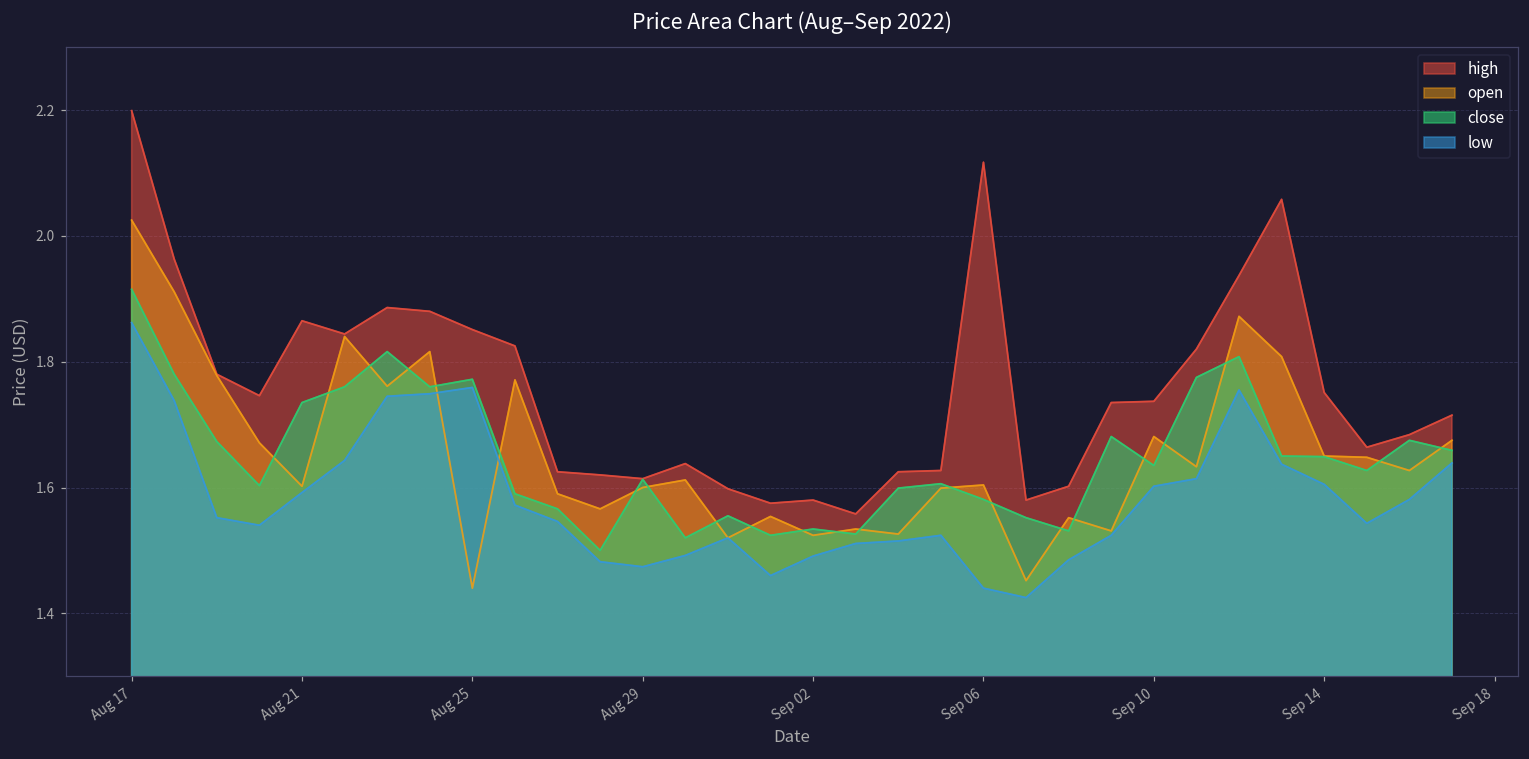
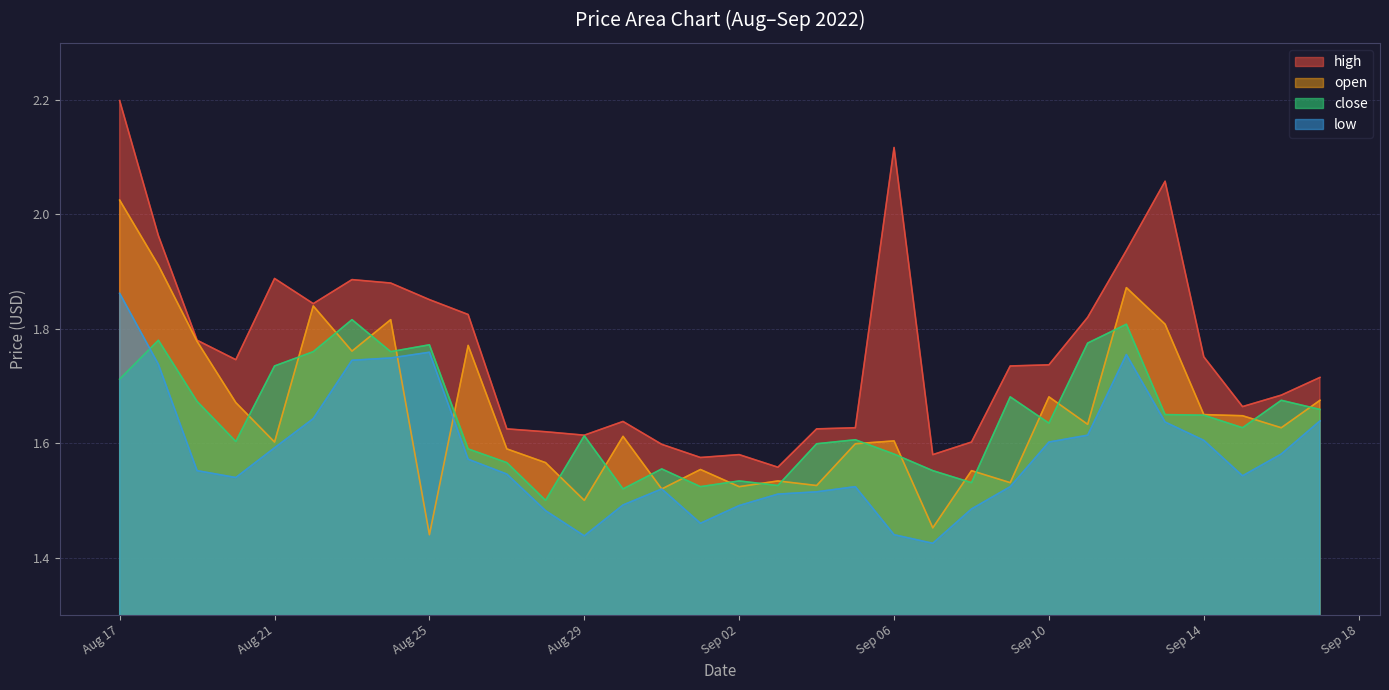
  {
    "high": {
      "Aug 17": 2.20,
-     "Aug 21": 1.87,
+     "Aug 21": 1.89,
      "Aug 25": 1.85,
      "Sep 02": 1.58,
      "Sep 06": 2.12,
      "Sep 10": 1.74,
      "Sep 14": 1.75
    },
    "open": {
      "Aug 17": 2.03,
      "Aug 21": 1.6,
      "Aug 25": 1.44,
-     "Aug 29": 1.6,
+     "Aug 29": 1.5,
      "Sep 02": 1.52,
      "Sep 06": 1.6,
      "Sep 10": 1.68
    },
    "close": {
-     "Aug 17": 1.92,
+     "Aug 17": 1.71,
      "Aug 21": 1.74,
      "Aug 25": 1.77,
      "Sep 02": 1.53,
      "Sep 06": 1.58,
      "Sep 10": 1.64
    },
    "low": {
      "Aug 17": 1.86,
      "Aug 21": 1.59,
      "Aug 25": 1.76,
-     "Aug 29": 1.47,
+     "Aug 29": 1.44,
      "Sep 02": 1.49,
      "Sep 06": 1.44,
      "Sep 10": 1.60,
      "Sep 14": 1.61
    }
  }
